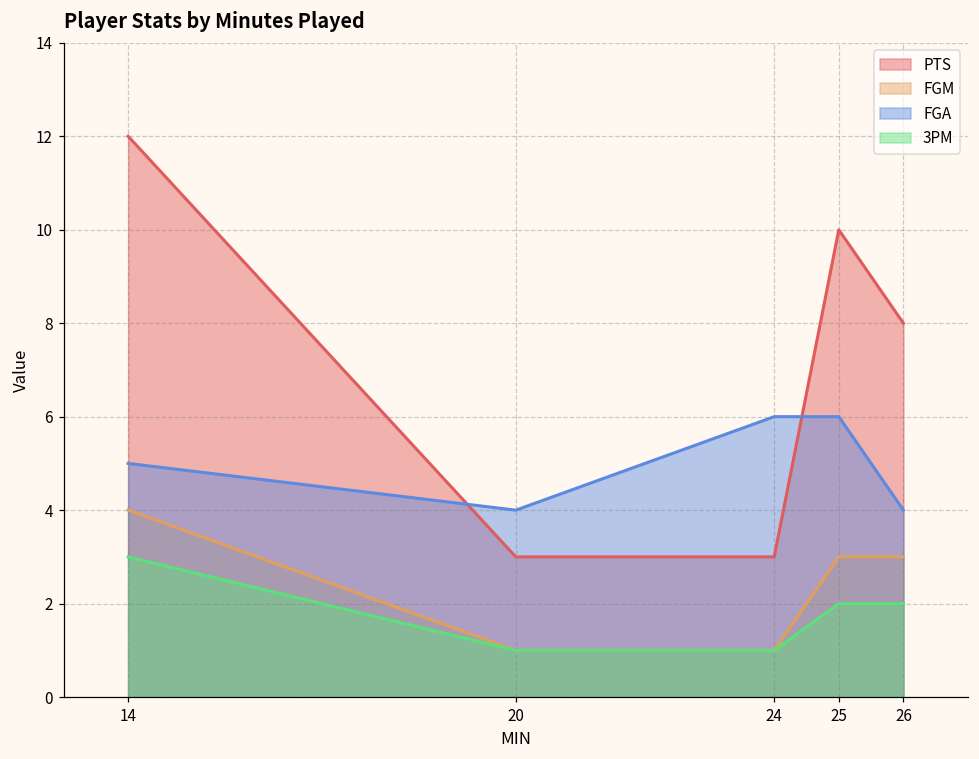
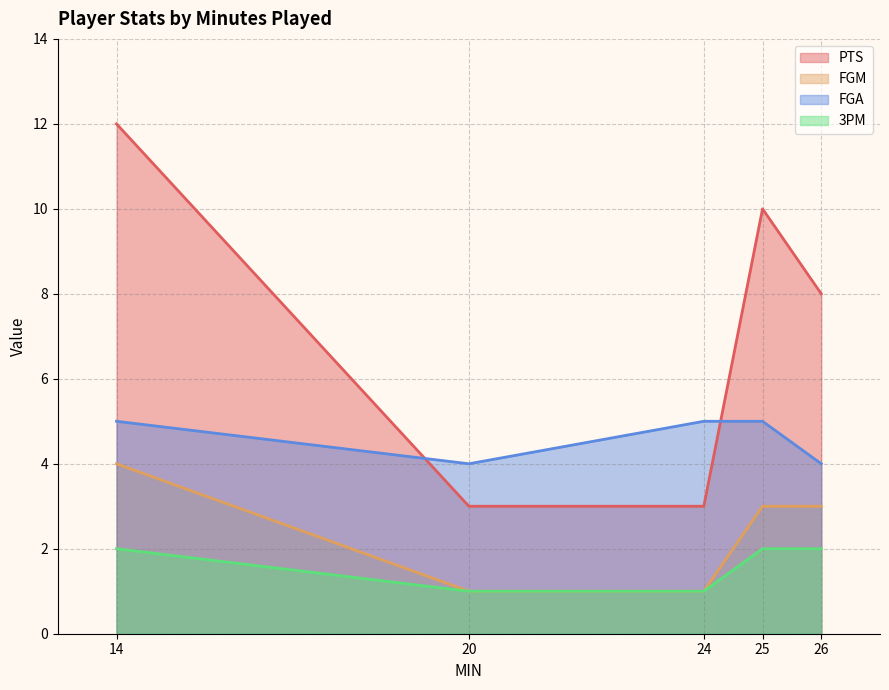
  {
    "FGA": {
      "14": 5,
      "20": 4,
-     "24": 6,
-     "25": 6,
+     "24": 5,
+     "25": 5,
      "26": 4
    },
    "3PM": {
-     "14": 3,
+     "14": 2,
      "25": 2,
      "26": 2
    }
  }
